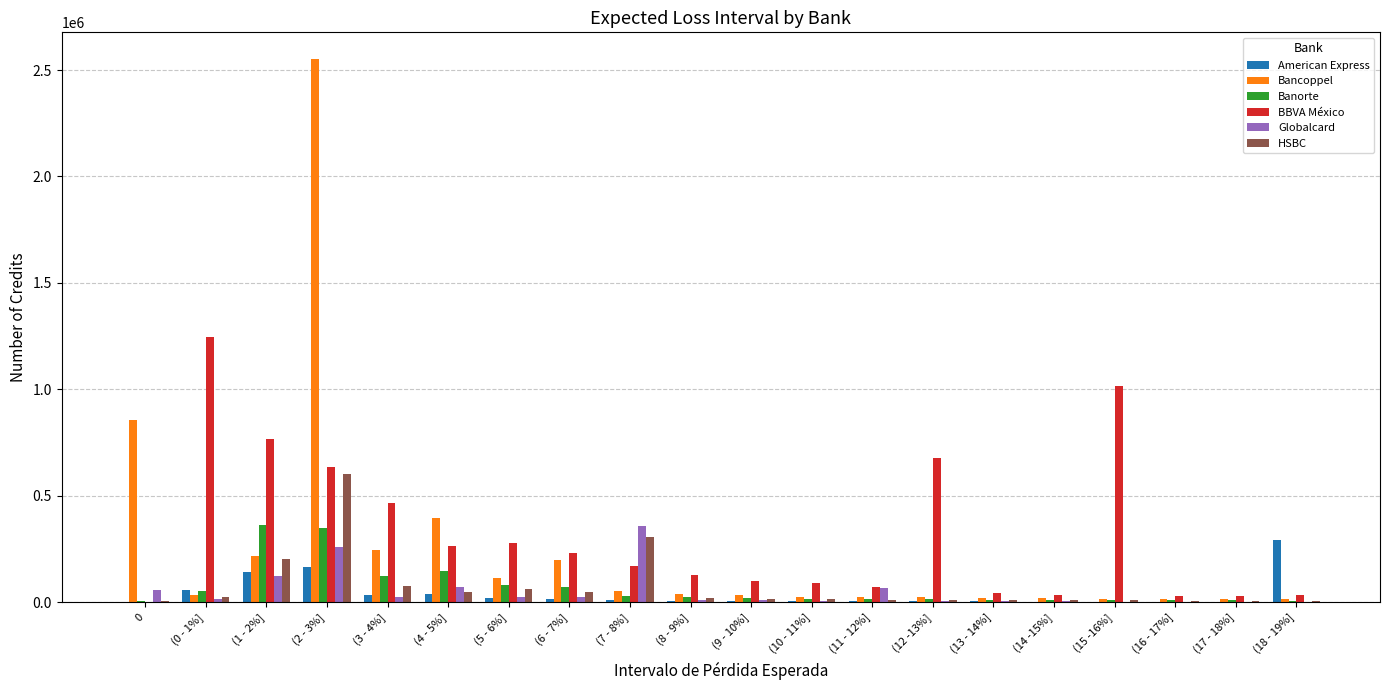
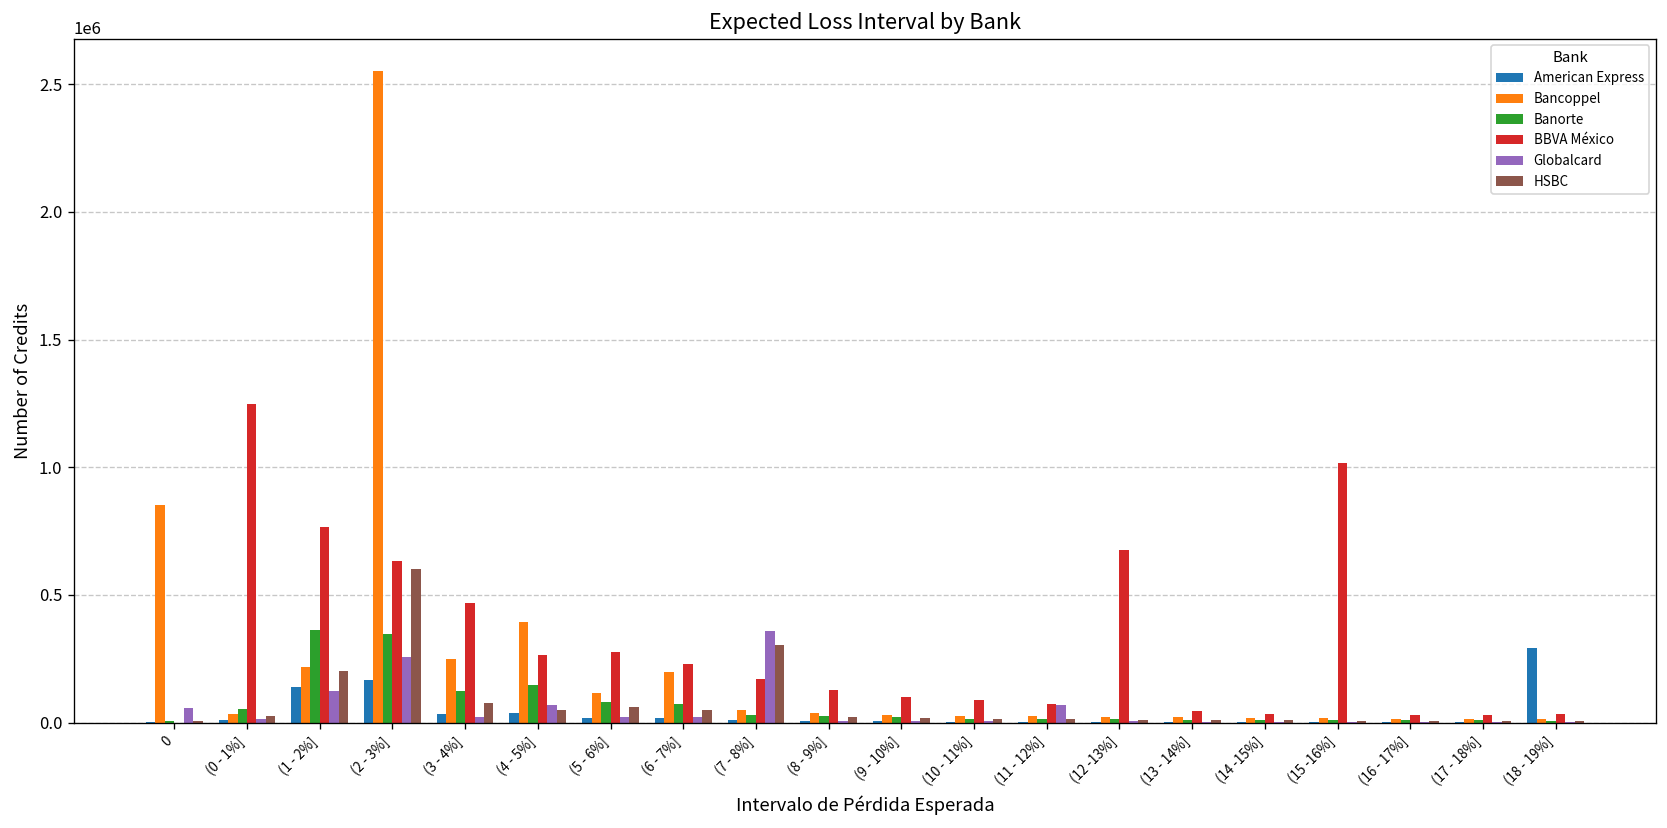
  {
    "American Express": {
-     "(0 - 1%]": 60000,
+     "(0 - 1%]": 10000,
      "(1 - 2%]": 140000,
      "(2 - 3%]": 170000,
      "(3 - 4%]": 30000,
      "(4 - 5%]": 40000,
      "(5 - 6%]": 20000,
      "(6 - 7%]": 20000,
      "(18 - 19%]": 290000
    },
    "Bancoppel": {
      "0": 850000,
      "(0 - 1%]": 40000,
      "(1 - 2%]": 220000,
      "(2 - 3%]": 2550000,
      "(3 - 4%]": 250000,
      "(4 - 5%]": 390000,
      "(5 - 6%]": 120000,
      "(6 - 7%]": 200000,
      "(7 - 8%]": 50000,
      "(8 - 9%]": 40000,
      "(9 - 10%]": 30000,
      "(10 - 11%]": 30000,
      "(11 - 12%]": 20000,
      "(12 -13%]": 20000,
      "(13 - 14%]": 20000,
      "(14 -15%]": 20000,
      "(15 -16%]": 20000,
      "(16 - 17%]": 20000,
      "(17 - 18%]": 20000,
      "(18 - 19%]": 10000
    },
    "Banorte": {
      "(0 - 1%]": 50000,
      "(1 - 2%]": 360000,
      "(2 - 3%]": 350000,
      "(3 - 4%]": 120000,
      "(4 - 5%]": 150000,
      "(5 - 6%]": 80000,
      "(6 - 7%]": 70000,
      "(7 - 8%]": 30000,
      "(8 - 9%]": 20000,
      "(9 - 10%]": 20000,
      "(10 - 11%]": 20000,
      "(11 - 12%]": 10000,
      "(12 -13%]": 10000,
      "(13 - 14%]": 10000
    },
    "BBVA México": {
      "(0 - 1%]": 1250000,
      "(1 - 2%]": 770000,
      "(2 - 3%]": 630000,
      "(3 - 4%]": 470000,
      "(4 - 5%]": 270000,
      "(5 - 6%]": 280000,
      "(6 - 7%]": 230000,
      "(7 - 8%]": 170000,
      "(8 - 9%]": 130000,
      "(9 - 10%]": 100000,
      "(10 - 11%]": 90000,
      "(11 - 12%]": 70000,
      "(12 -13%]": 680000,
      "(13 - 14%]": 40000,
      "(14 -15%]": 30000,
      "(15 -16%]": 1020000,
      "(16 - 17%]": 30000,
      "(17 - 18%]": 30000,
      "(18 - 19%]": 30000
    },
    "Globalcard": {
      "0": 60000,
      "(0 - 1%]": 10000,
      "(1 - 2%]": 120000,
      "(2 - 3%]": 260000,
      "(3 - 4%]": 20000,
      "(4 - 5%]": 70000,
      "(5 - 6%]": 20000,
      "(6 - 7%]": 20000,
      "(7 - 8%]": 360000,
      "(11 - 12%]": 70000
    },
    "HSBC": {
      "(0 - 1%]": 30000,
      "(1 - 2%]": 200000,
      "(2 - 3%]": 600000,
      "(3 - 4%]": 80000,
      "(4 - 5%]": 50000,
      "(5 - 6%]": 60000,
      "(6 - 7%]": 50000,
      "(7 - 8%]": 300000,
      "(8 - 9%]": 20000,
      "(9 - 10%]": 20000,
      "(10 - 11%]": 10000,
      "(11 - 12%]": 10000,
      "(12 -13%]": 10000
    }
  }
